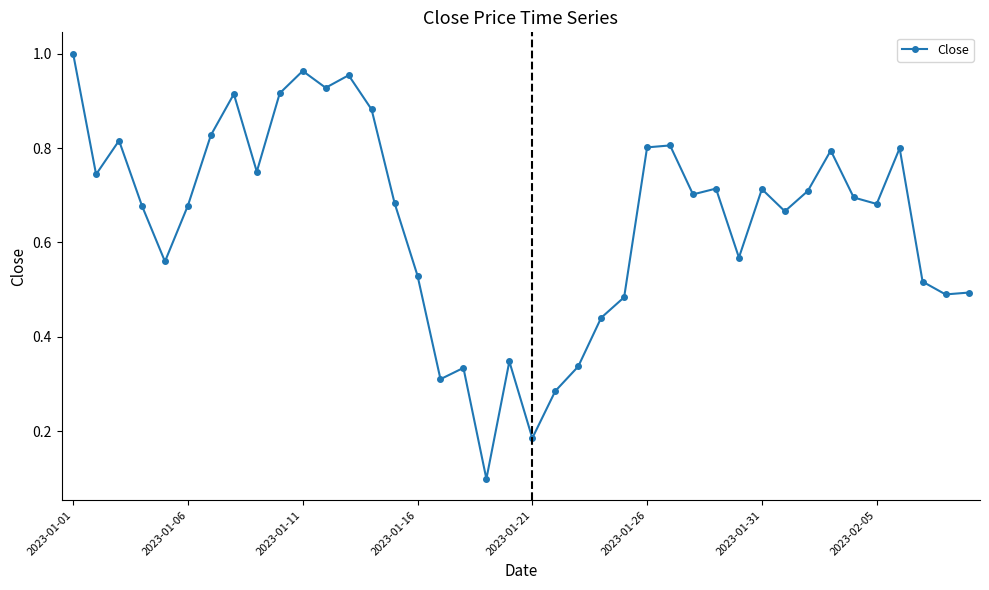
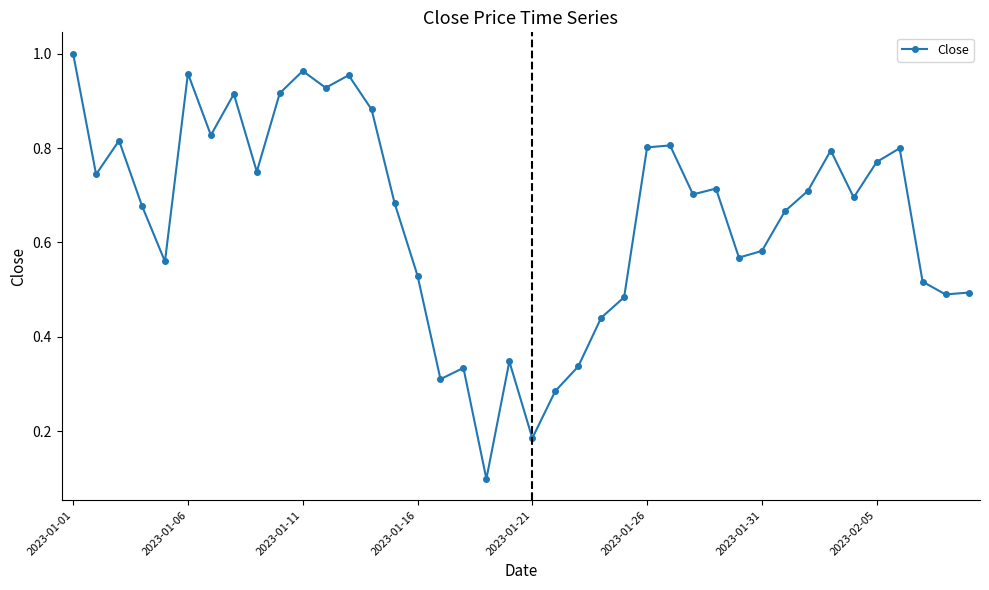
  {
    "2023-01-01": 1.00,
-   "2023-01-06": 0.68,
+   "2023-01-06": 0.96,
    "2023-01-11": 0.96,
    "2023-01-16": 0.53,
    "2023-01-21": 0.19,
    "2023-01-26": 0.80,
-   "2023-01-31": 0.71,
-   "2023-02-05": 0.68
+   "2023-01-31": 0.58,
+   "2023-02-05": 0.77
  }
